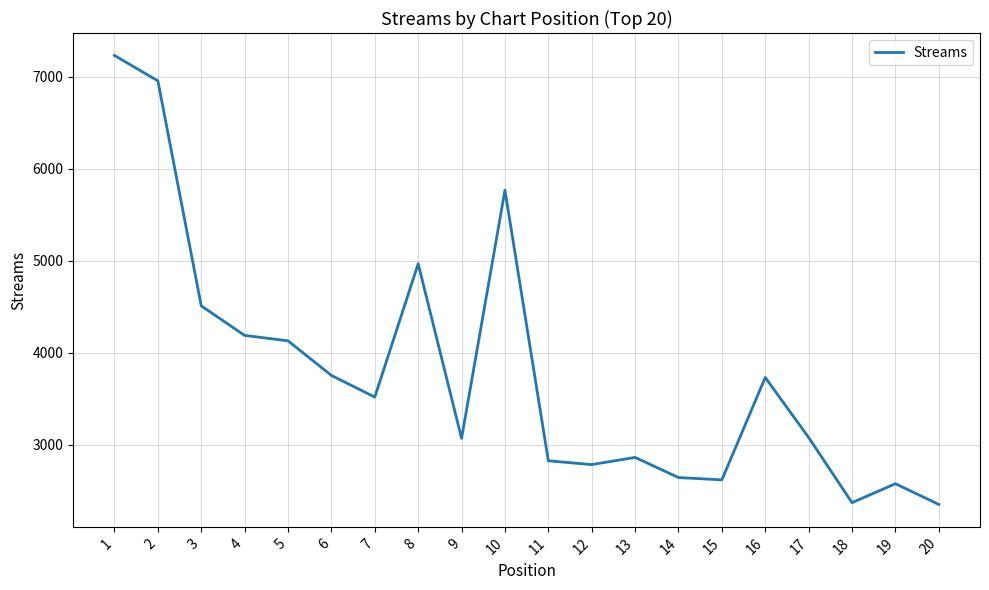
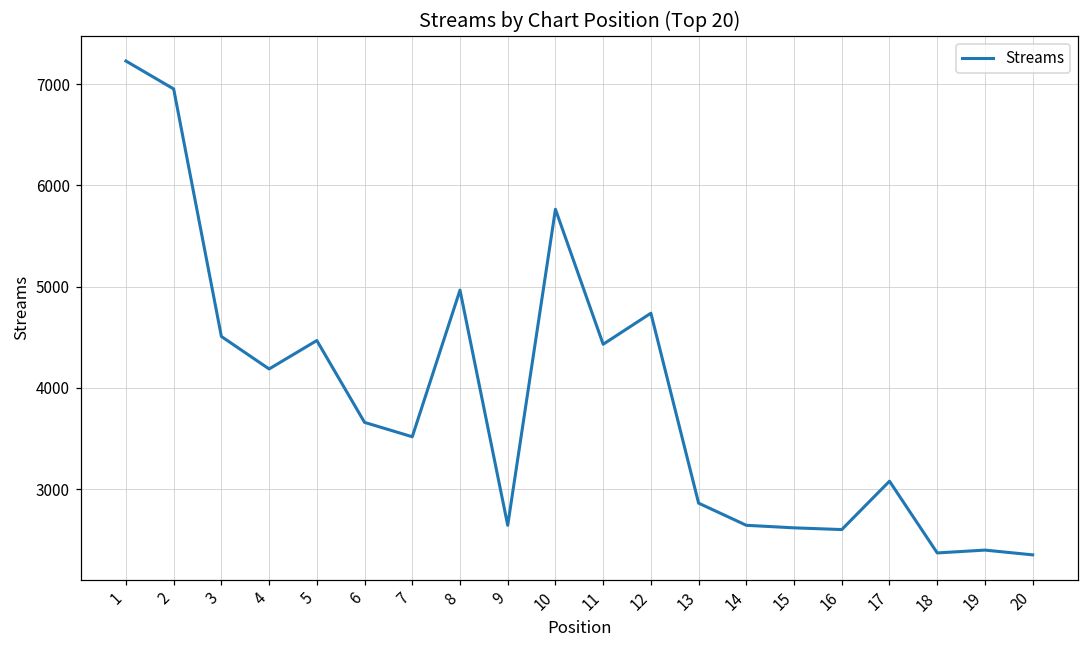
  {
    "1": 7200,
    "2": 7000,
    "3": 4500,
    "4": 4200,
-   "5": 4100,
-   "6": 3800,
+   "5": 4500,
+   "6": 3700,
    "7": 3500,
    "8": 5000,
-   "9": 3100,
+   "9": 2600,
    "10": 5800,
-   "11": 2800,
-   "12": 2800,
+   "11": 4400,
+   "12": 4700,
    "13": 2900,
    "14": 2600,
    "15": 2600,
-   "16": 3700,
+   "16": 2600,
    "17": 3100,
    "18": 2400,
-   "19": 2600,
+   "19": 2400,
    "20": 2400
  }
